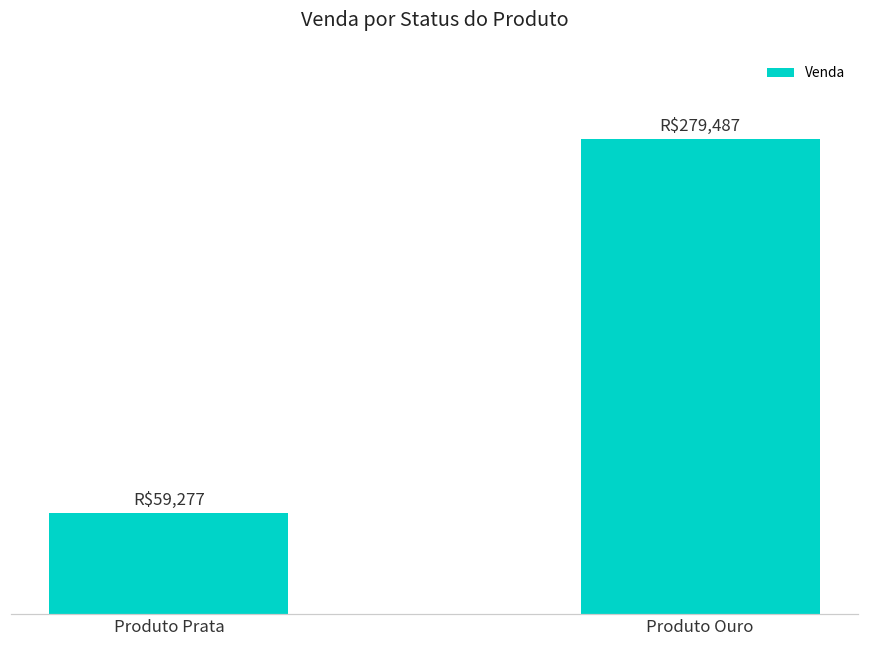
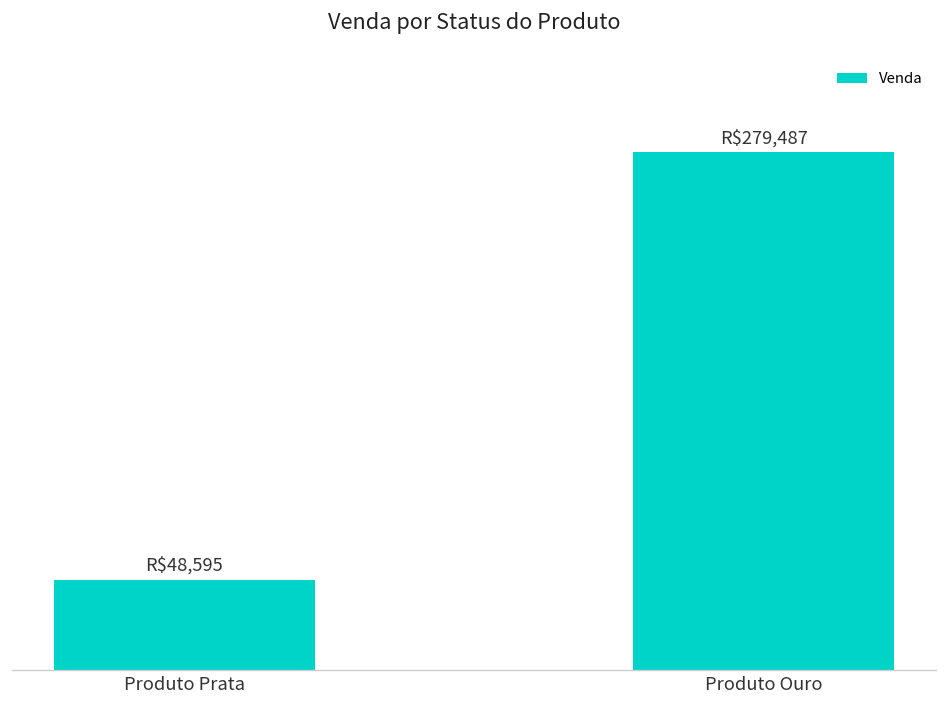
  {
-   "Produto Prata": "$59,277",
+   "Produto Prata": "$48,595",
    "Produto Ouro": "$279,487"
  }
